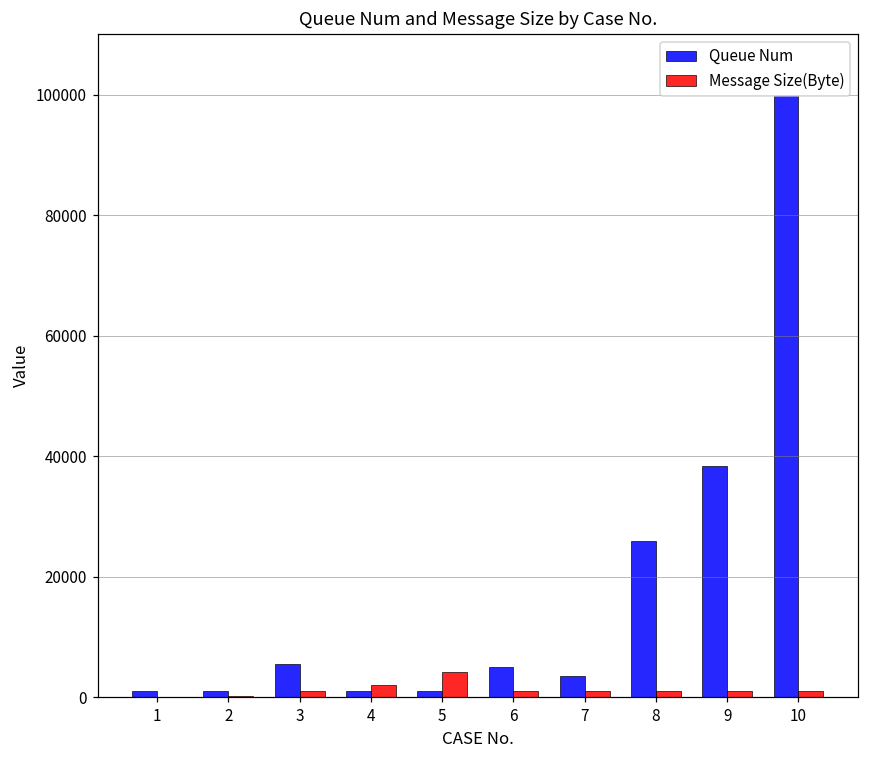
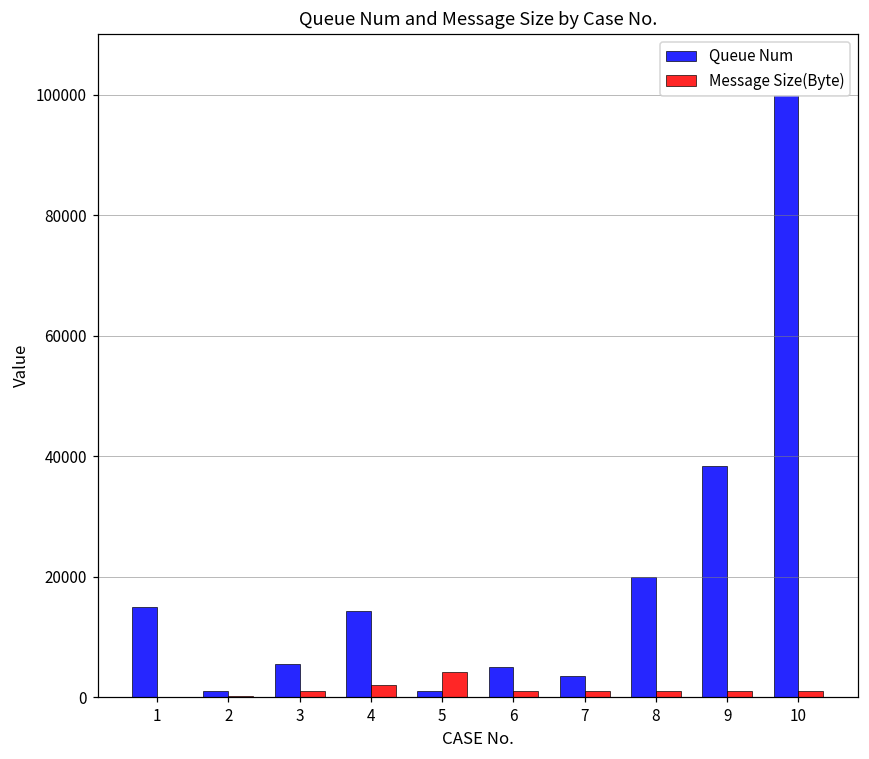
  {
    "Queue Num": {
-     "1": 1000,
+     "1": 15000,
      "2": 1000,
      "3": 5000,
-     "4": 1000,
+     "4": 14000,
      "5": 1000,
      "6": 5000,
      "7": 4000,
-     "8": 26000,
+     "8": 20000,
      "9": 38000,
      "10": 100000
    },
    "Message Size(Byte)": {
      "3": 1000,
      "4": 2000,
      "5": 4000,
      "6": 1000,
      "7": 1000,
      "8": 1000,
      "9": 1000,
      "10": 1000
    }
  }
